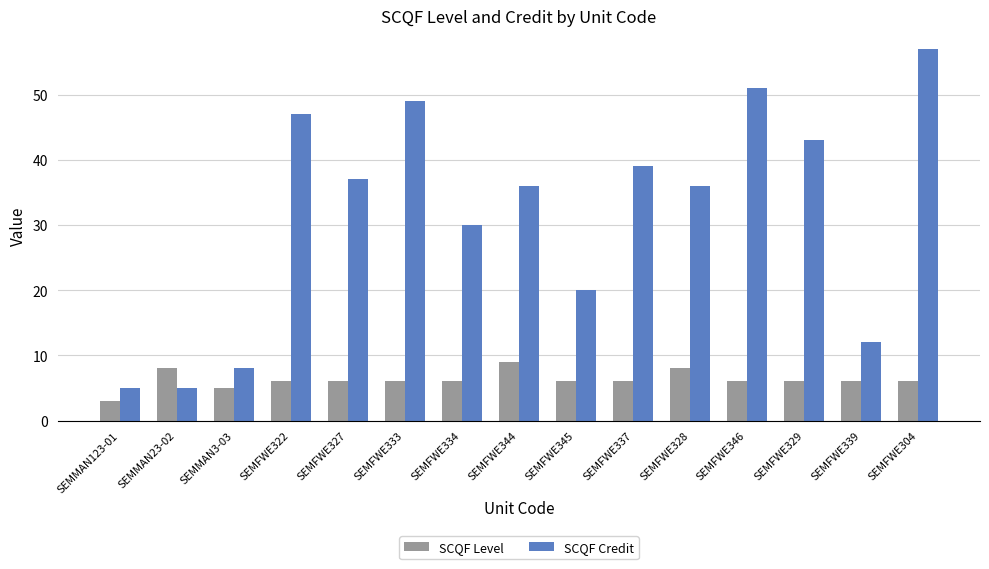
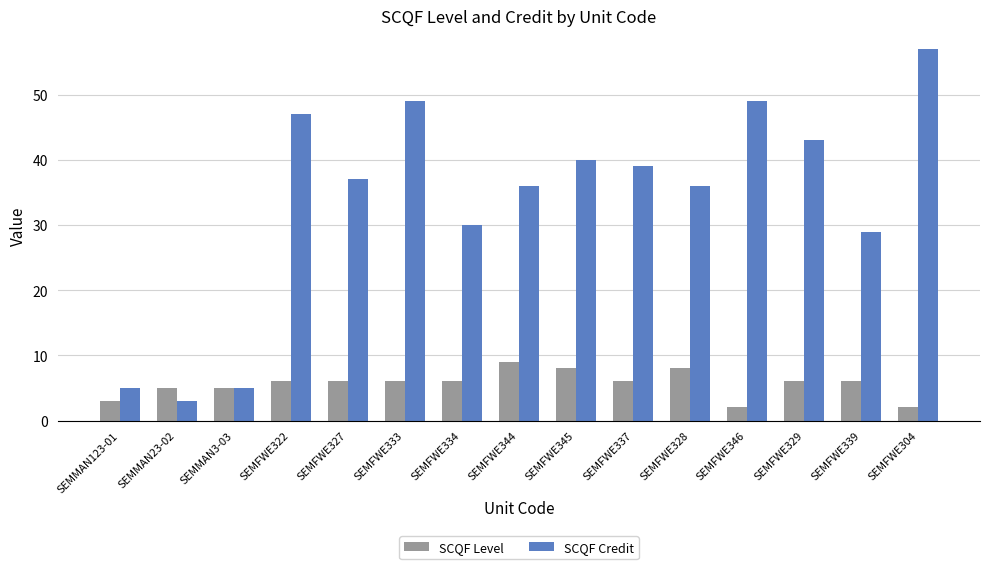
  {
    "SCQF Level": {
      "SEMMAN123-01": 3,
-     "SEMMAN23-02": 8,
+     "SEMMAN23-02": 5,
      "SEMMAN3-03": 5,
      "SEMFWE322": 6,
      "SEMFWE327": 6,
      "SEMFWE333": 6,
      "SEMFWE334": 6,
      "SEMFWE344": 9,
-     "SEMFWE345": 6,
+     "SEMFWE345": 8,
      "SEMFWE337": 6,
      "SEMFWE328": 8,
-     "SEMFWE346": 6,
+     "SEMFWE346": 2,
      "SEMFWE329": 6,
      "SEMFWE339": 6,
-     "SEMFWE304": 6
+     "SEMFWE304": 2
    },
    "SCQF Credit": {
      "SEMMAN123-01": 5,
-     "SEMMAN23-02": 5,
-     "SEMMAN3-03": 8,
+     "SEMMAN23-02": 3,
+     "SEMMAN3-03": 5,
      "SEMFWE322": 47,
      "SEMFWE327": 37,
      "SEMFWE333": 49,
      "SEMFWE334": 30,
      "SEMFWE344": 36,
-     "SEMFWE345": 20,
+     "SEMFWE345": 40,
      "SEMFWE337": 39,
      "SEMFWE328": 36,
-     "SEMFWE346": 51,
+     "SEMFWE346": 49,
      "SEMFWE329": 43,
-     "SEMFWE339": 12,
+     "SEMFWE339": 29,
      "SEMFWE304": 57
    }
  }
